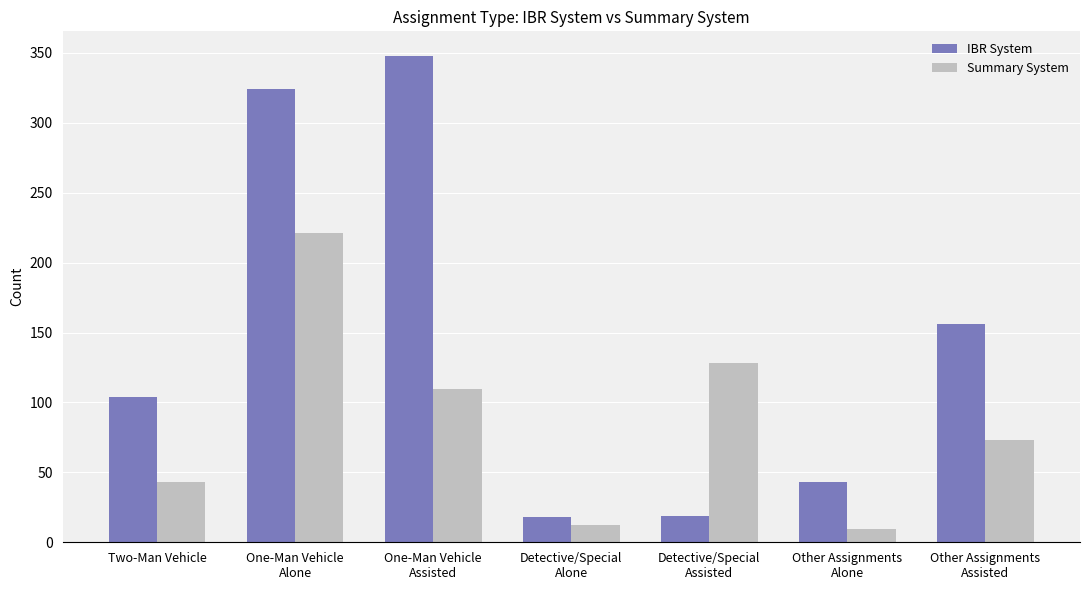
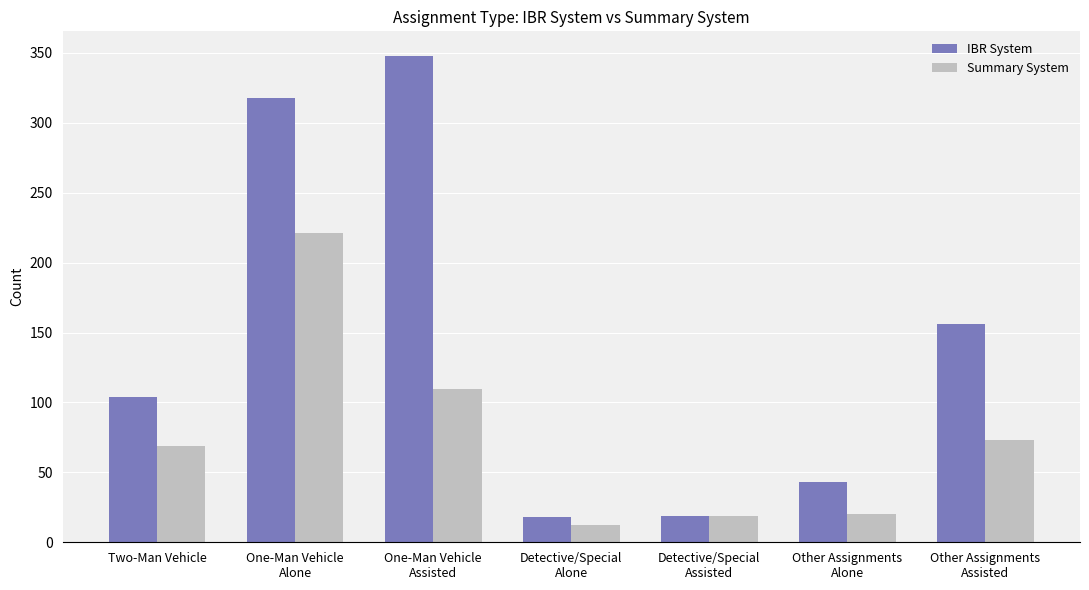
  {
    "IBR System": {
      "Two-Man Vehicle": 104,
-     "One-Man Vehicle Alone": 324,
+     "One-Man Vehicle Alone": 318,
      "One-Man Vehicle Assisted": 348,
      "Detective/Special Alone": 18,
      "Detective/Special Assisted": 19,
      "Other Assignments Alone": 43,
      "Other Assignments Assisted": 156
    },
    "Summary System": {
-     "Two-Man Vehicle": 43,
+     "Two-Man Vehicle": 69,
      "One-Man Vehicle Alone": 221,
      "One-Man Vehicle Assisted": 110,
      "Detective/Special Alone": 12,
-     "Detective/Special Assisted": 128,
-     "Other Assignments Alone": 10,
+     "Detective/Special Assisted": 19,
+     "Other Assignments Alone": 20,
      "Other Assignments Assisted": 74
    }
  }
